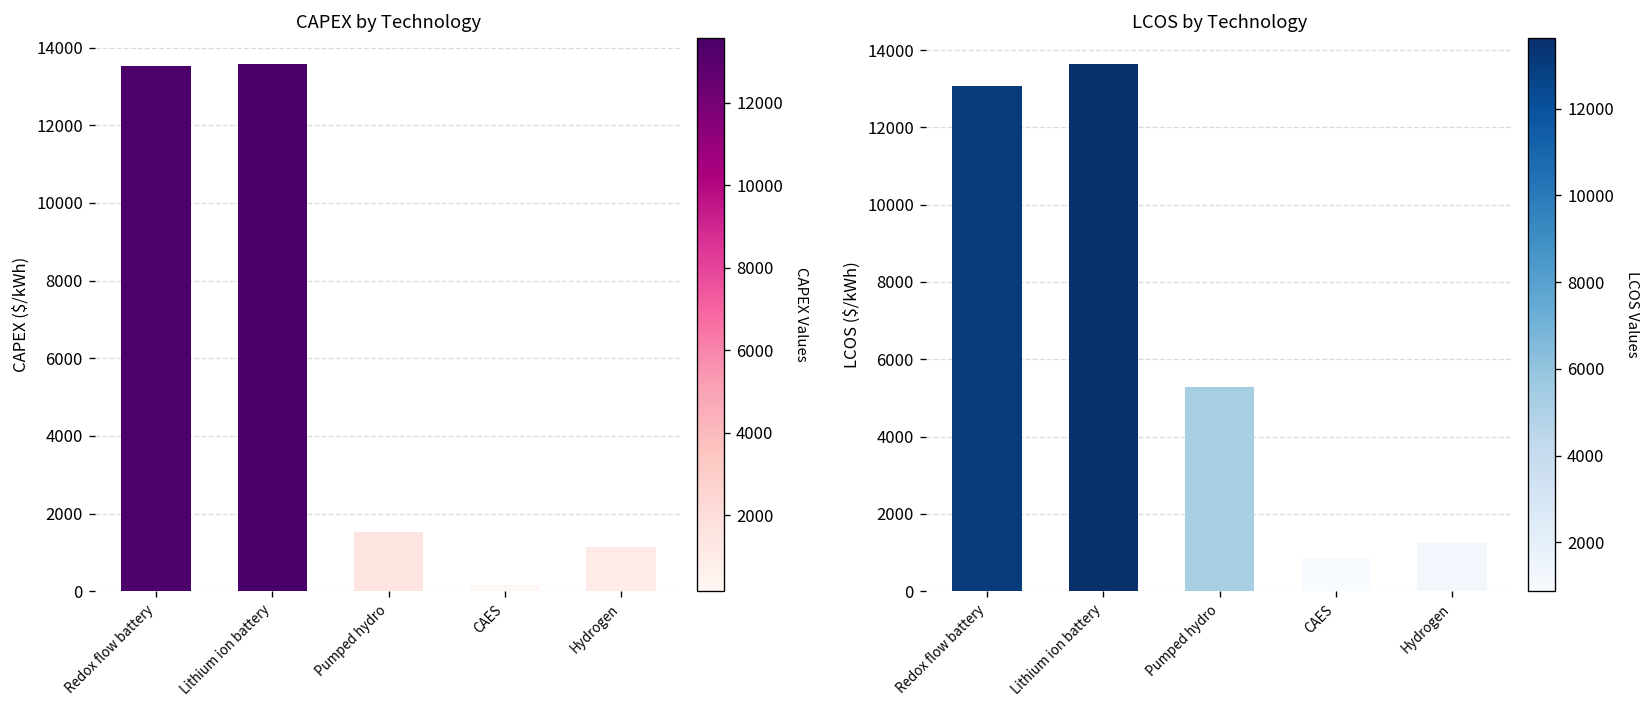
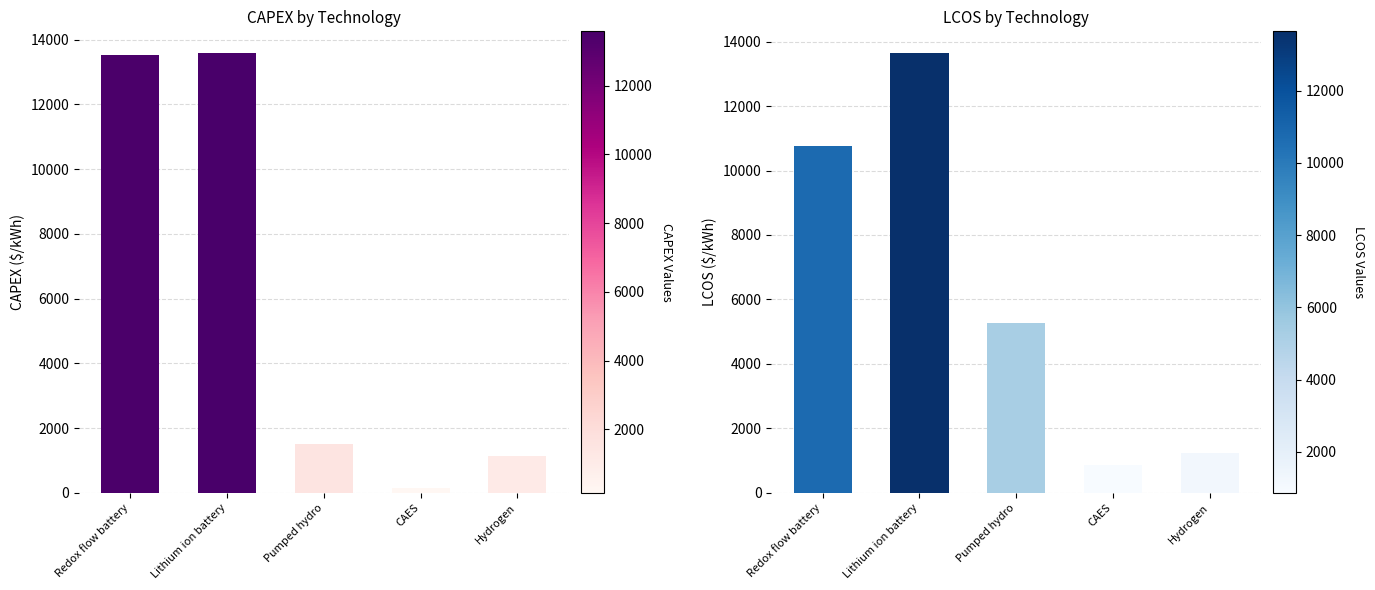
  {
    "CAPEX by Technology": {
      "Redox flow battery": 13500,
      "Lithium ion battery": 13600,
      "Pumped hydro": 1500,
      "CAES": 200,
      "Hydrogen": 1100
    },
    "LCOS by Technology": {
-     "Redox flow battery": 13100,
+     "Redox flow battery": 10800,
      "Lithium ion battery": 13600,
      "Pumped hydro": 5300,
      "CAES": 900,
      "Hydrogen": 1200
    }
  }
